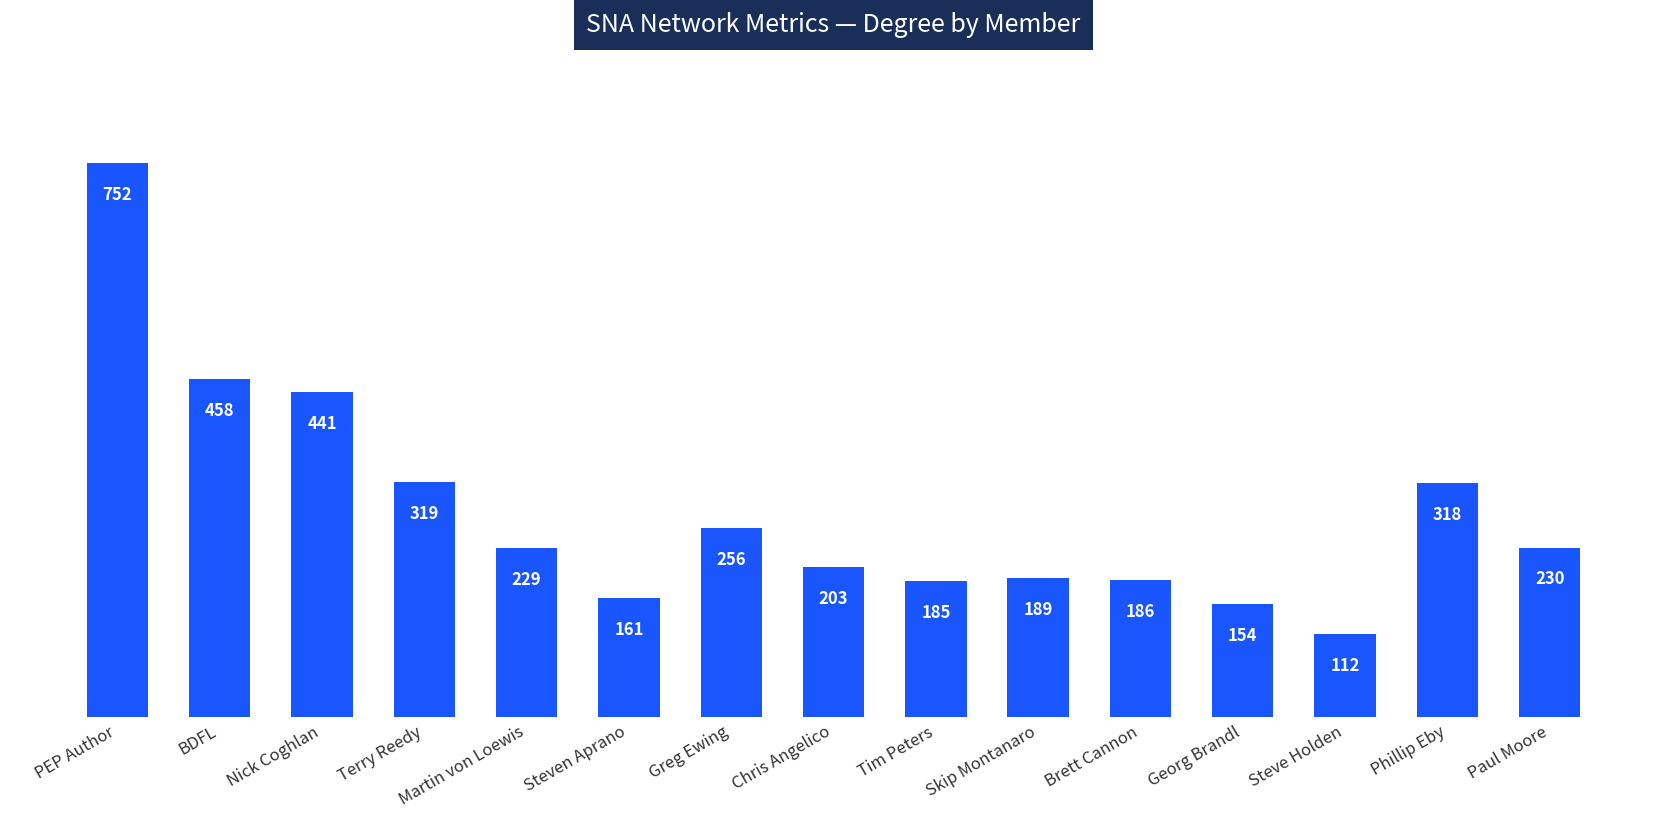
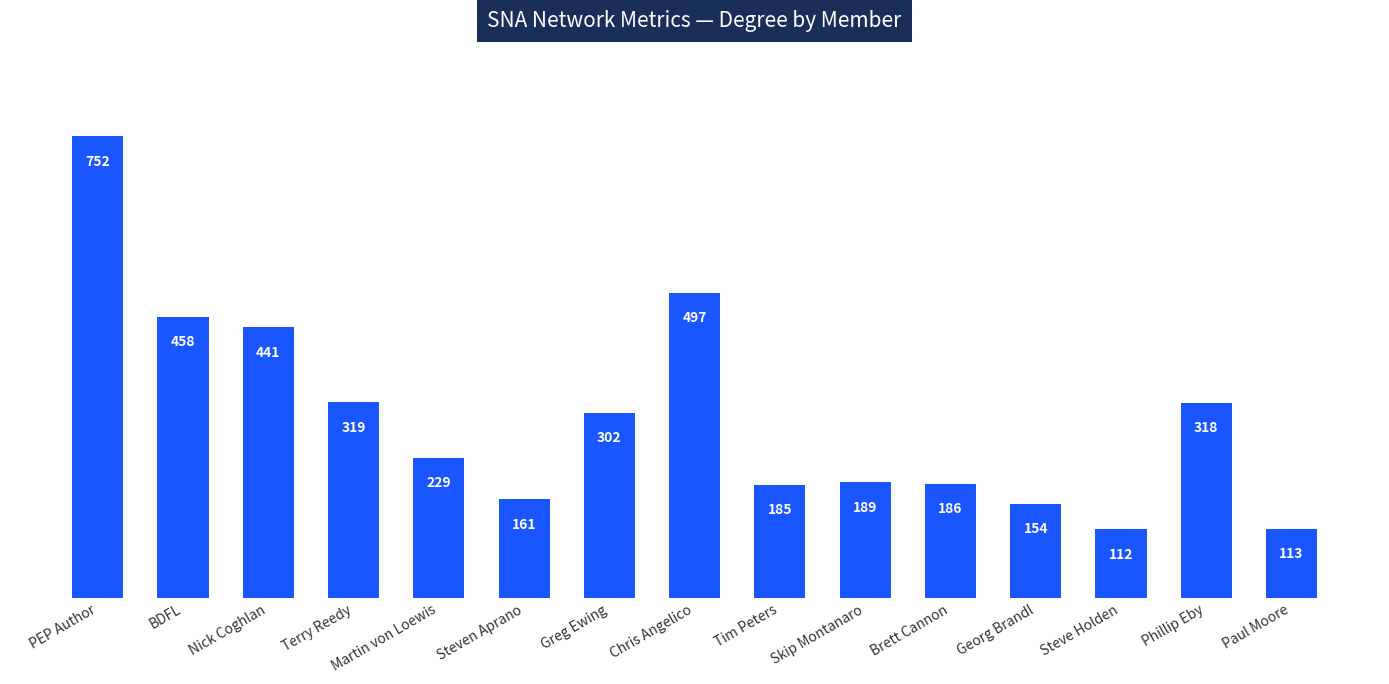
  {
    "PEP Author": 752,
    "BDFL": 458,
    "Nick Coghlan": 441,
    "Terry Reedy": 319,
    "Martin von Loewis": 229,
    "Steven Aprano": 161,
-   "Greg Ewing": 256,
-   "Chris Angelico": 203,
+   "Greg Ewing": 302,
+   "Chris Angelico": 497,
    "Tim Peters": 185,
    "Skip Montanaro": 189,
    "Brett Cannon": 186,
    "Georg Brandl": 154,
    "Steve Holden": 112,
    "Phillip Eby": 318,
-   "Paul Moore": 230
+   "Paul Moore": 113
  }
